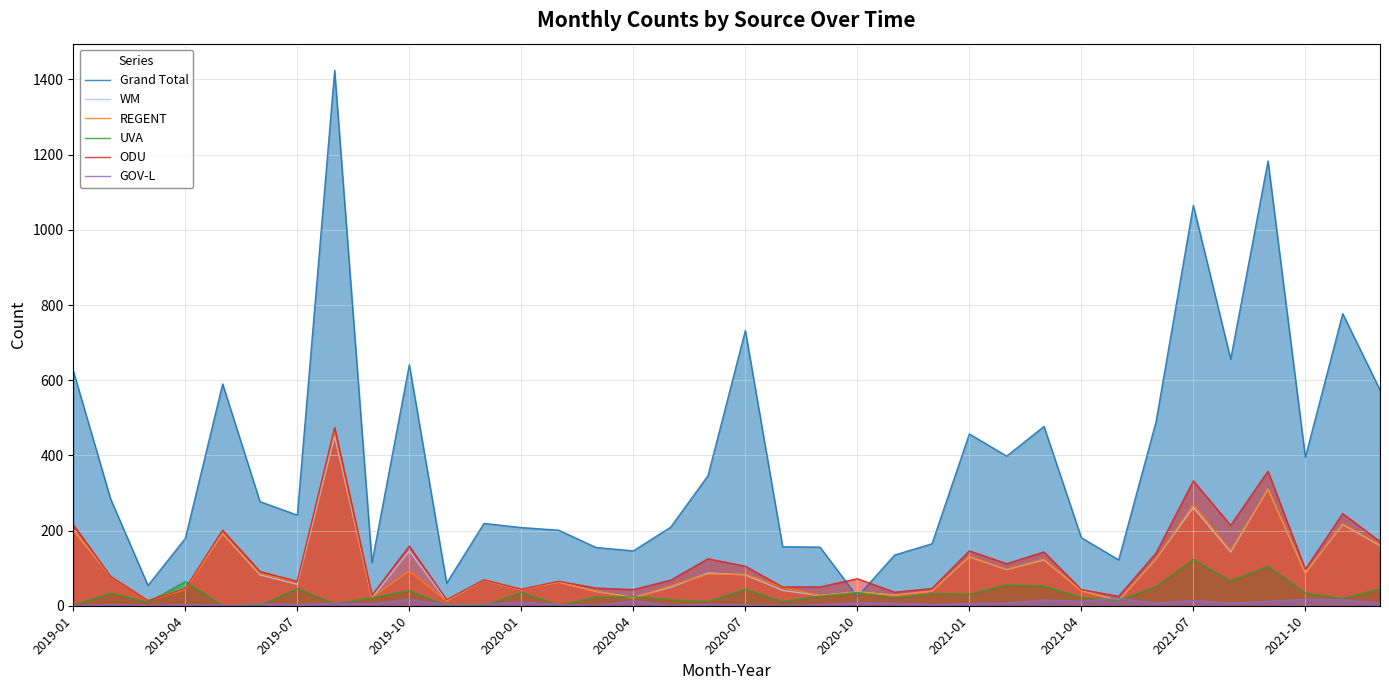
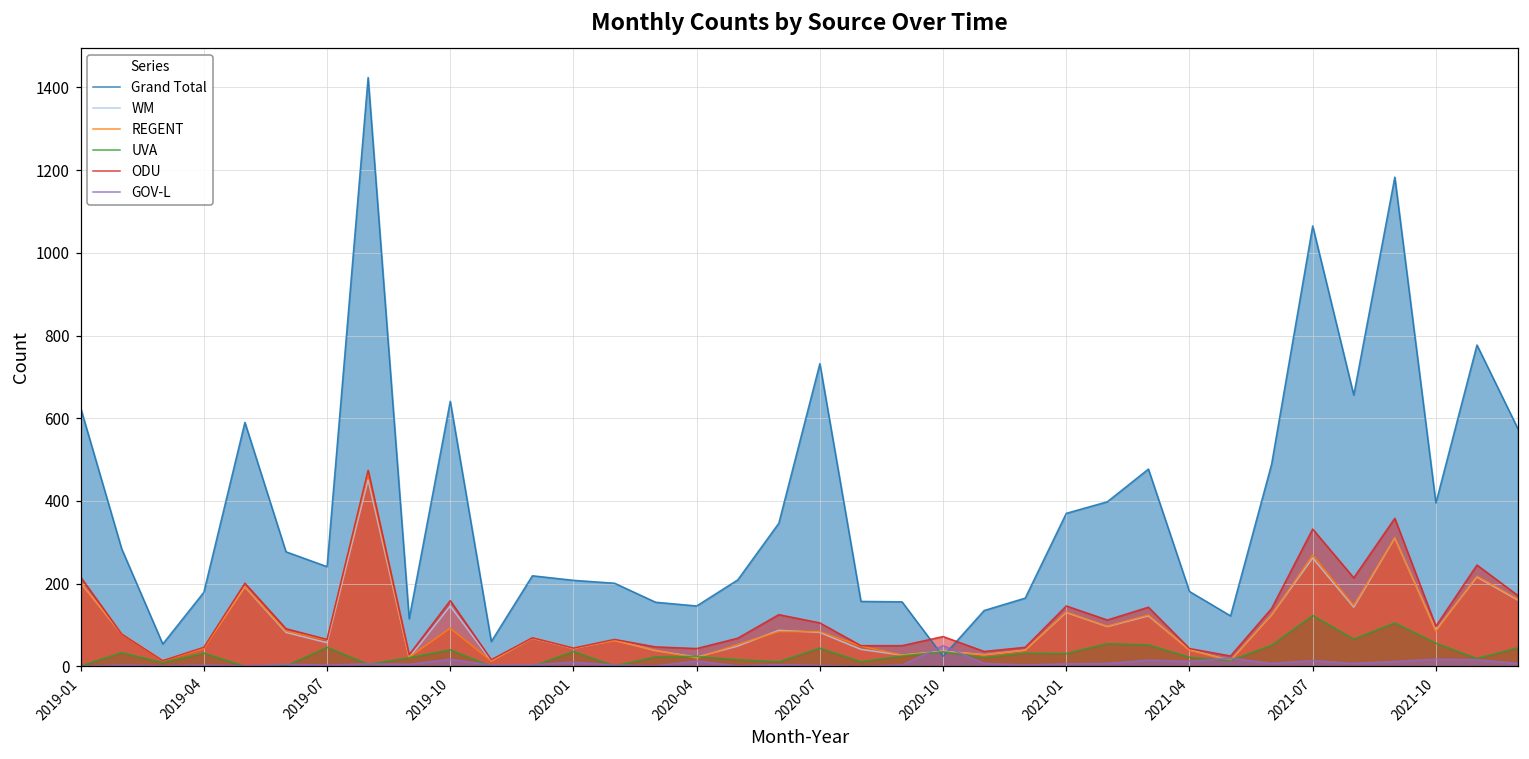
  {
    "Grand Total": {
      "2019-01": 630,
      "2019-04": 180,
      "2019-07": 240,
      "2019-10": 640,
      "2020-01": 210,
      "2020-04": 150,
      "2020-07": 730,
      "2020-10": 20,
-     "2021-01": 460,
+     "2021-01": 370,
      "2021-04": 180,
      "2021-07": 1070,
      "2021-10": 400
    },
    "WM": {
      "2019-07": 60,
      "2019-10": 150,
      "2021-07": 260
    },
    "REGENT": {
      "2019-10": 90,
      "2021-07": 270
    },
    "UVA": {
-     "2019-04": 60,
+     "2019-04": 30,
      "2019-07": 50,
      "2019-10": 40,
      "2020-01": 40,
      "2020-07": 40,
      "2021-01": 30,
      "2021-04": 20,
      "2021-07": 120,
-     "2021-10": 30
+     "2021-10": 60
    },
    "ODU": {
      "2019-01": 220,
      "2019-10": 160,
      "2020-04": 40,
      "2020-07": 110,
      "2020-10": 70,
      "2021-01": 150,
      "2021-07": 330,
      "2021-10": 100
    },
    "GOV-L": {
      "2019-04": 0,
      "2019-07": 0,
      "2019-10": 20,
      "2020-01": 10,
      "2020-04": 10,
      "2020-07": 0,
-     "2020-10": 10,
+     "2020-10": 50,
      "2021-01": 10,
      "2021-04": 10,
      "2021-07": 10,
      "2021-10": 20
    }
  }
